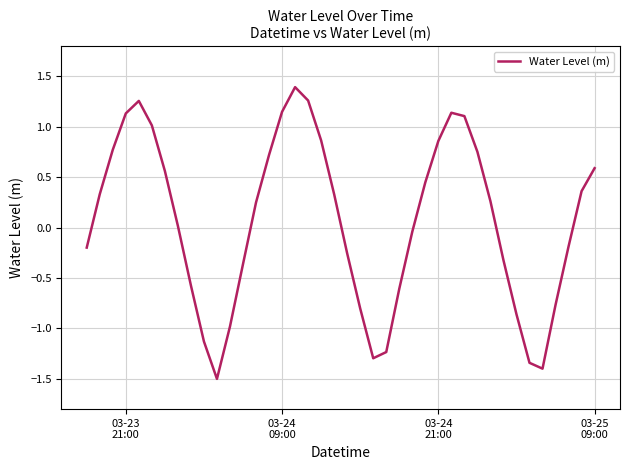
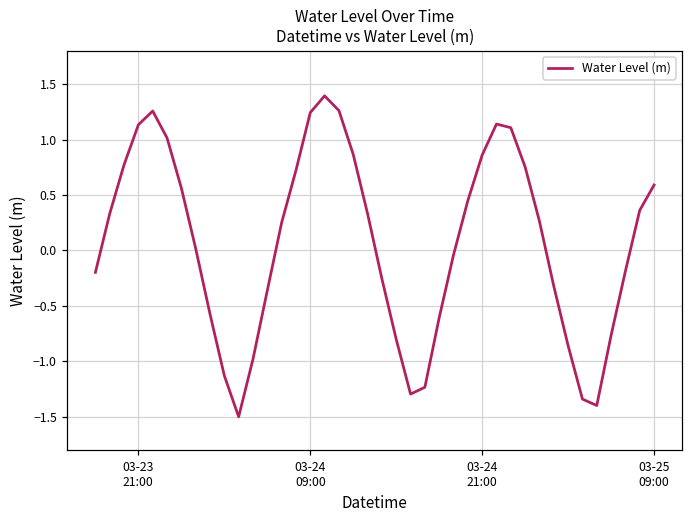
  {
    "03-23 21:00": 1.13,
-   "03-24 09:00": 1.15,
+   "03-24 09:00": 1.24,
    "03-24 21:00": 0.86,
    "03-25 09:00": 0.59
  }
